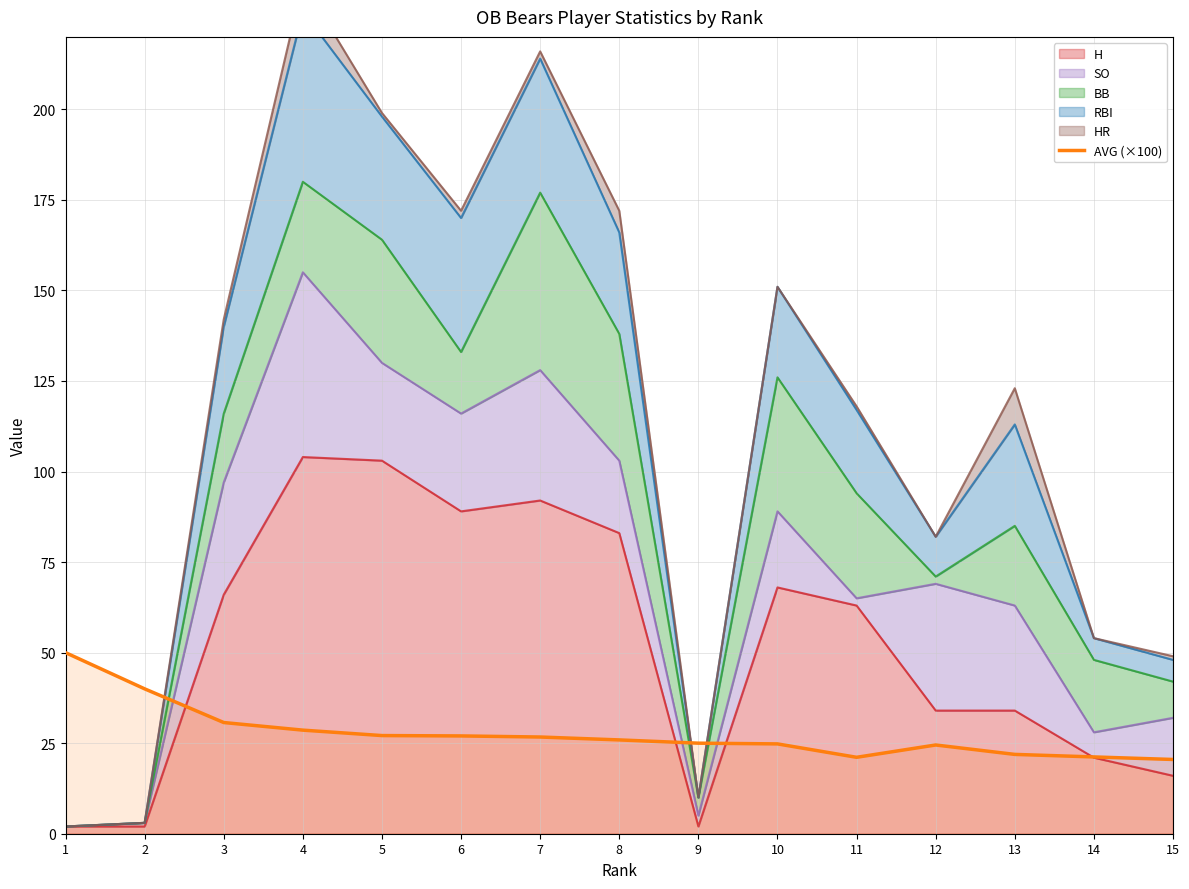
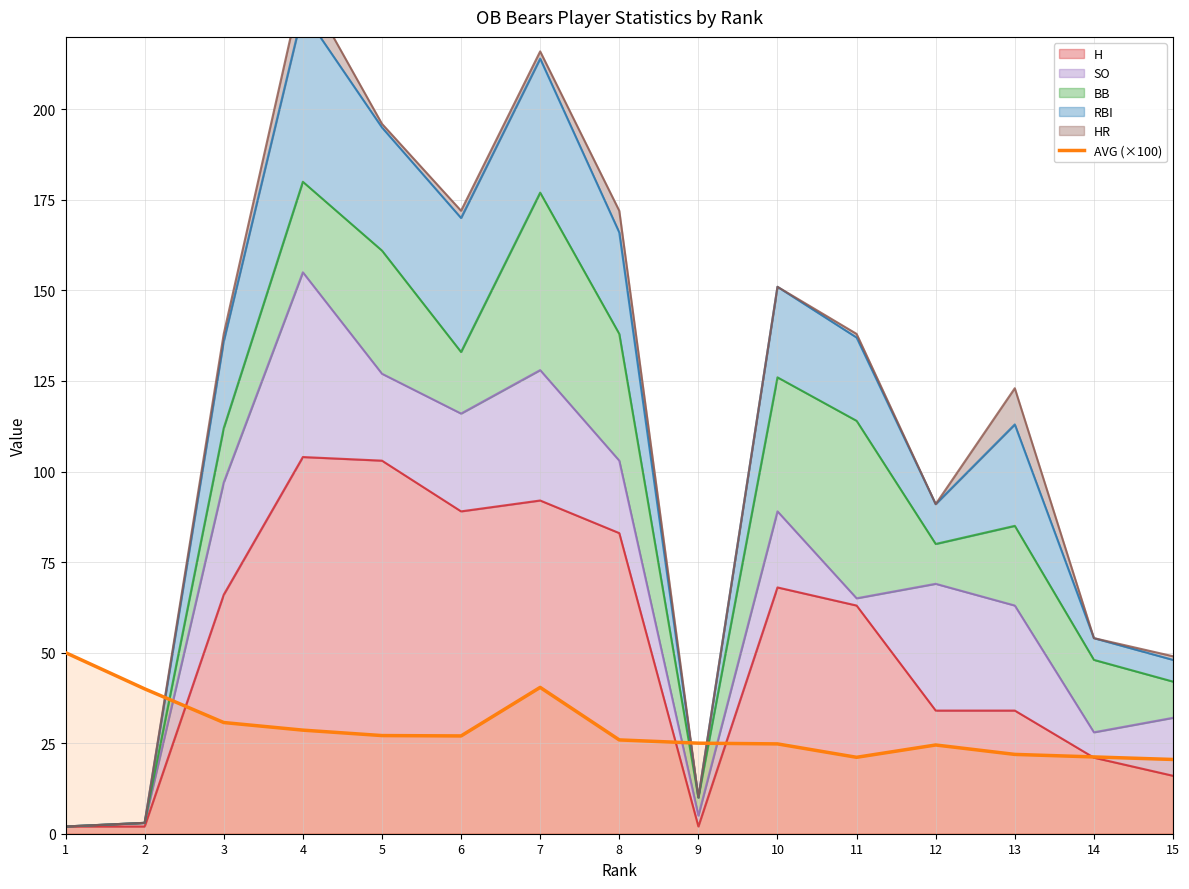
  {
    "SO": {
-     "5": 27
+     "5": 24
    },
    "BB": {
-     "3": 19,
+     "3": 15,
      "5": 34,
-     "11": 29,
-     "12": 2
+     "11": 49,
+     "12": 11
    },
    "RBI": {
      "3": 24,
      "5": 34,
      "11": 23
    },
    "AVG (×100)": {
      "1": 50,
      "2": 40,
      "3": 31,
      "4": 29,
      "5": 27,
      "6": 27,
-     "7": 27,
+     "7": 40,
      "8": 26,
      "9": 25,
      "10": 25,
      "11": 21,
      "12": 25,
      "13": 22,
      "15": 21
    }
  }
